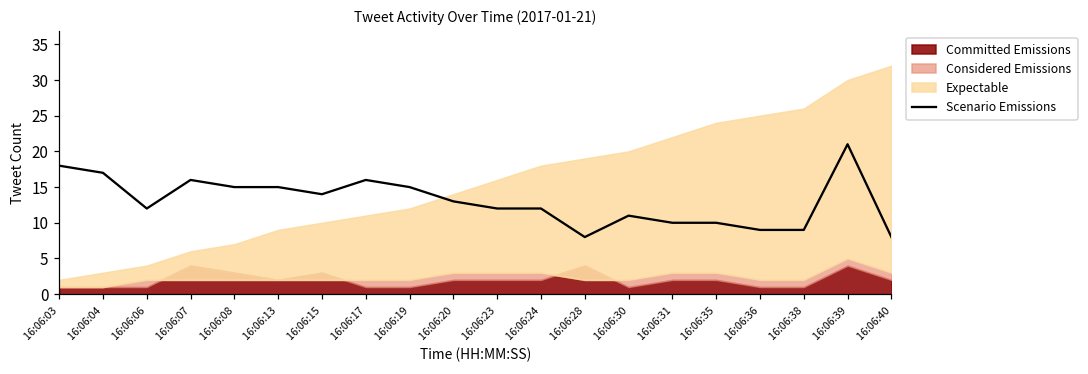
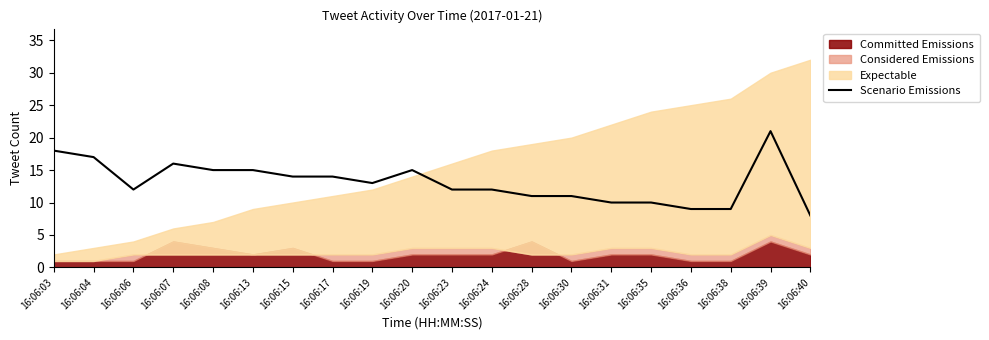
  {
    "Scenario Emissions": {
      "16:06:03": 18,
      "16:06:04": 17,
      "16:06:06": 12,
      "16:06:07": 16,
      "16:06:08": 15,
      "16:06:13": 15,
      "16:06:15": 14,
-     "16:06:17": 16,
-     "16:06:19": 15,
-     "16:06:20": 13,
+     "16:06:17": 14,
+     "16:06:19": 13,
+     "16:06:20": 15,
      "16:06:23": 12,
      "16:06:24": 12,
-     "16:06:28": 8,
+     "16:06:28": 11,
      "16:06:30": 11,
      "16:06:31": 10,
      "16:06:35": 10,
      "16:06:36": 9,
      "16:06:38": 9,
      "16:06:39": 21,
      "16:06:40": 8
    },
    "Committed Emissions": {
      "16:06:06": 1,
      "16:06:17": 1,
      "16:06:19": 1,
      "16:06:20": 2,
      "16:06:23": 2,
      "16:06:24": 2,
      "16:06:30": 1,
      "16:06:31": 2,
      "16:06:35": 2,
      "16:06:36": 1,
      "16:06:38": 1,
      "16:06:39": 4,
      "16:06:40": 2
    }
  }
